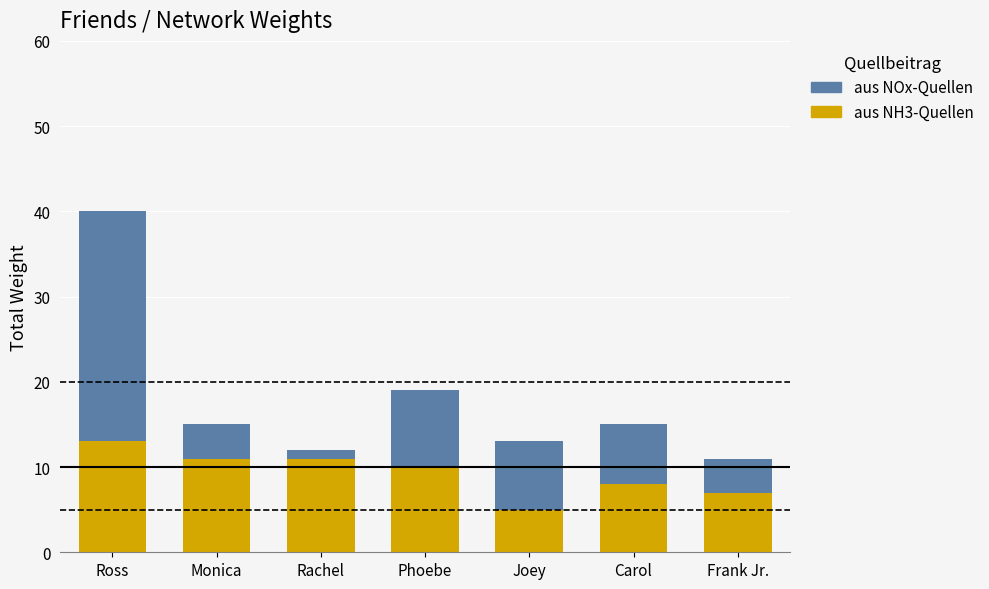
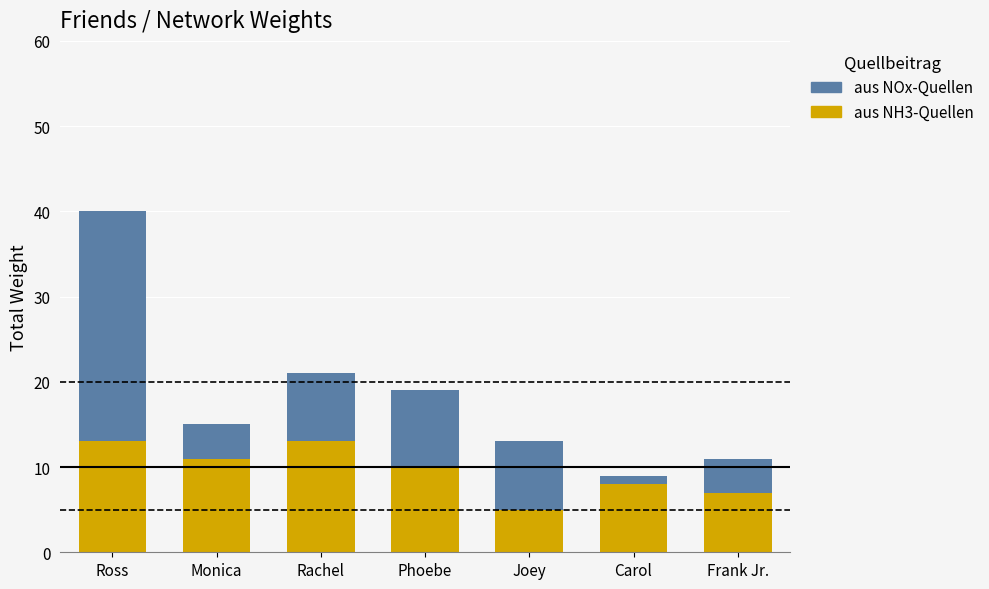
  {
    "aus NH3-Quellen": {
      "Ross": 13,
      "Monica": 11,
-     "Rachel": 11,
+     "Rachel": 13,
      "Phoebe": 10,
      "Joey": 5,
      "Carol": 8,
      "Frank Jr.": 7
    },
    "aus NOx-Quellen": {
      "Ross": 27,
      "Monica": 4,
-     "Rachel": 1,
+     "Rachel": 8,
      "Phoebe": 9,
      "Joey": 8,
-     "Carol": 7,
+     "Carol": 1,
      "Frank Jr.": 4
    }
  }
